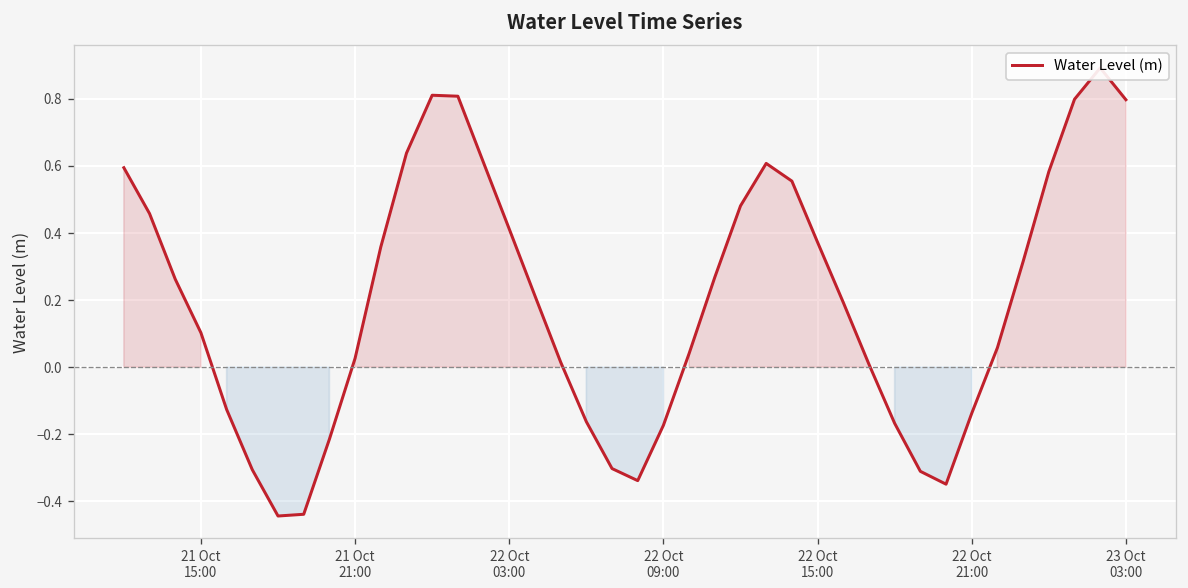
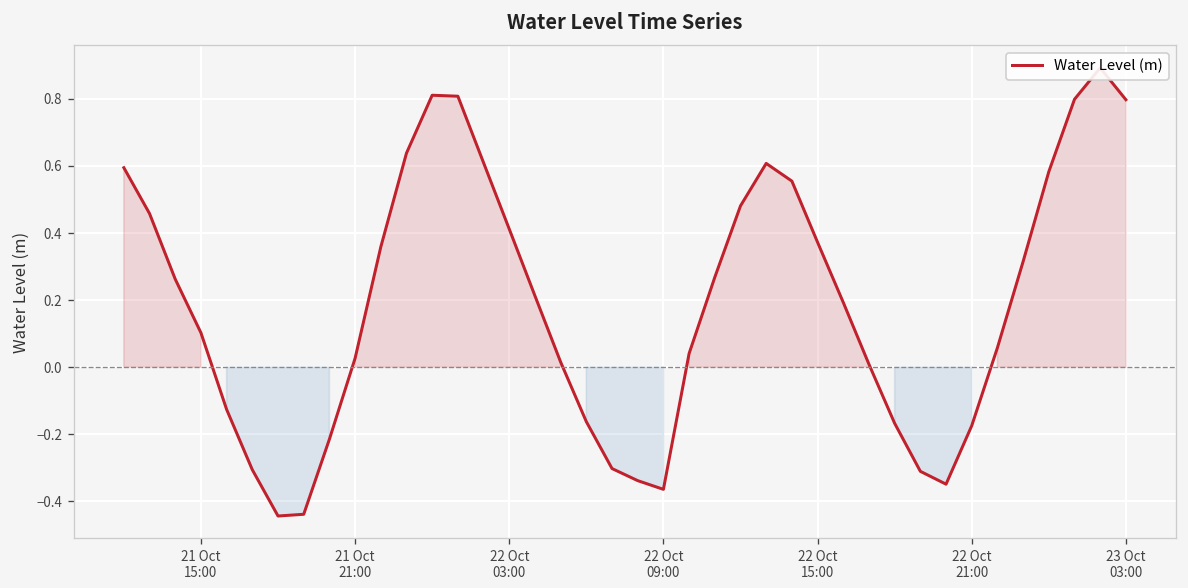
  {
    "21 Oct 15:00": 0.10,
    "21 Oct 21:00": 0.03,
    "22 Oct 03:00": 0.41,
-   "22 Oct 09:00": -0.17,
+   "22 Oct 09:00": -0.36,
    "22 Oct 15:00": 0.37,
-   "22 Oct 21:00": -0.14,
+   "22 Oct 21:00": -0.17,
    "23 Oct 03:00": 0.80
  }
